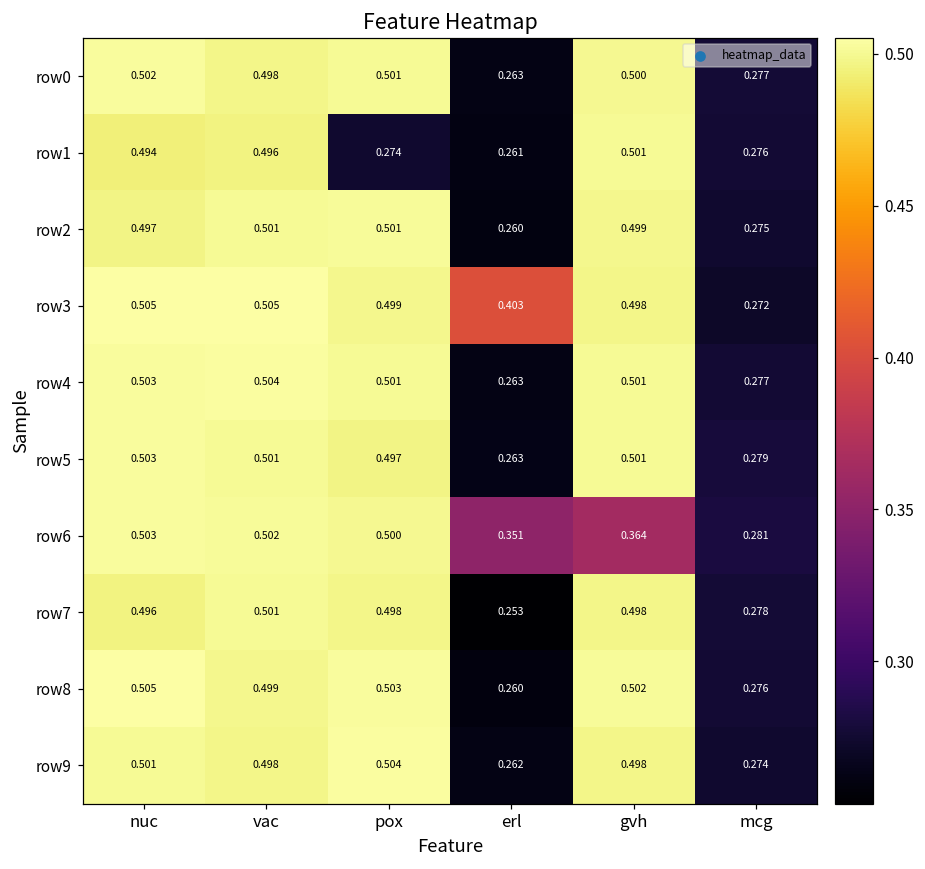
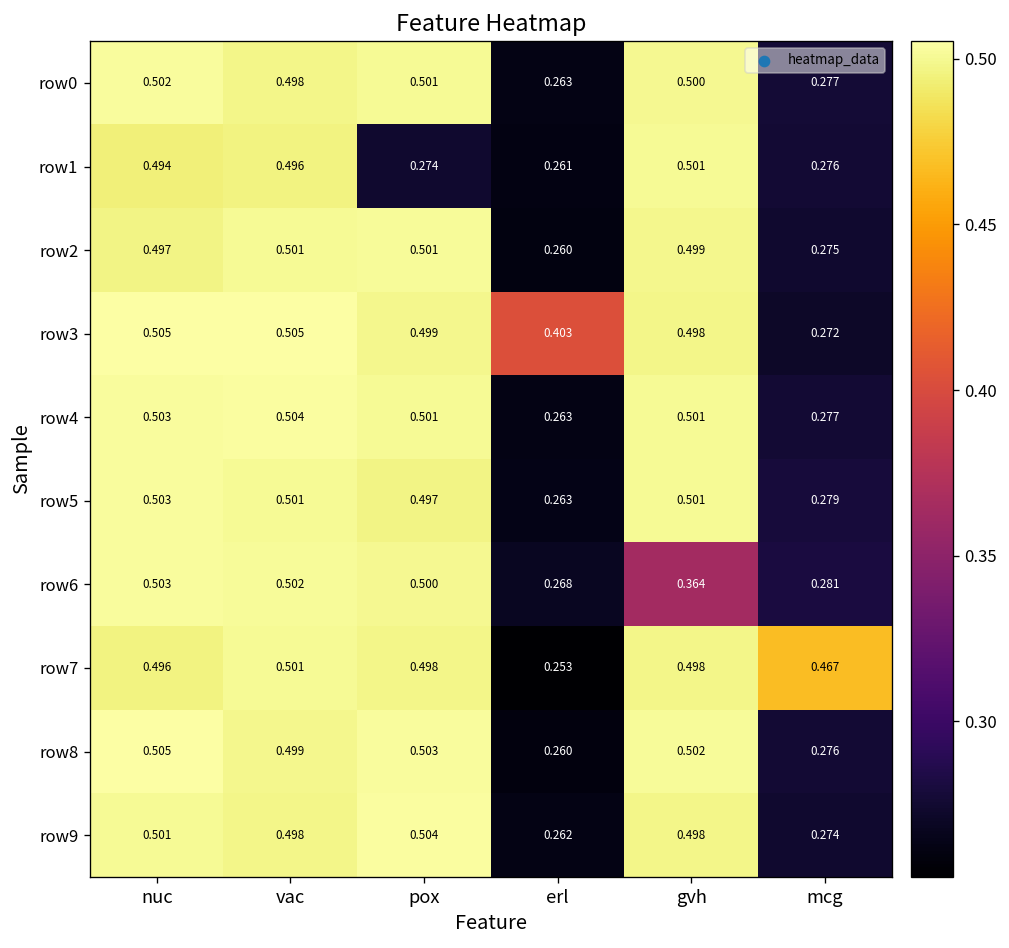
  {
    "row0": {
      "nuc": 0.502,
      "vac": 0.498,
      "pox": 0.501,
      "erl": 0.263,
      "gvh": 0.500,
      "mcg": 0.277
    },
    "row1": {
      "nuc": 0.494,
      "vac": 0.496,
      "pox": 0.274,
      "erl": 0.261,
      "gvh": 0.501,
      "mcg": 0.276
    },
    "row2": {
      "nuc": 0.497,
      "vac": 0.501,
      "pox": 0.501,
      "erl": 0.260,
      "gvh": 0.499,
      "mcg": 0.275
    },
    "row3": {
      "nuc": 0.505,
      "vac": 0.505,
      "pox": 0.499,
      "erl": 0.403,
      "gvh": 0.498,
      "mcg": 0.272
    },
    "row4": {
      "nuc": 0.503,
      "vac": 0.504,
      "pox": 0.501,
      "erl": 0.263,
      "gvh": 0.501,
      "mcg": 0.277
    },
    "row5": {
      "nuc": 0.503,
      "vac": 0.501,
      "pox": 0.497,
      "erl": 0.263,
      "gvh": 0.501,
      "mcg": 0.279
    },
    "row6": {
      "nuc": 0.503,
      "vac": 0.502,
      "pox": 0.500,
-     "erl": 0.351,
+     "erl": 0.268,
      "gvh": 0.364,
      "mcg": 0.281
    },
    "row7": {
      "nuc": 0.496,
      "vac": 0.501,
      "pox": 0.498,
      "erl": 0.253,
      "gvh": 0.498,
-     "mcg": 0.278
+     "mcg": 0.467
    },
    "row8": {
      "nuc": 0.505,
      "vac": 0.499,
      "pox": 0.503,
      "erl": 0.260,
      "gvh": 0.502,
      "mcg": 0.276
    },
    "row9": {
      "nuc": 0.501,
      "vac": 0.498,
      "pox": 0.504,
      "erl": 0.262,
      "gvh": 0.498,
      "mcg": 0.274
    }
  }
